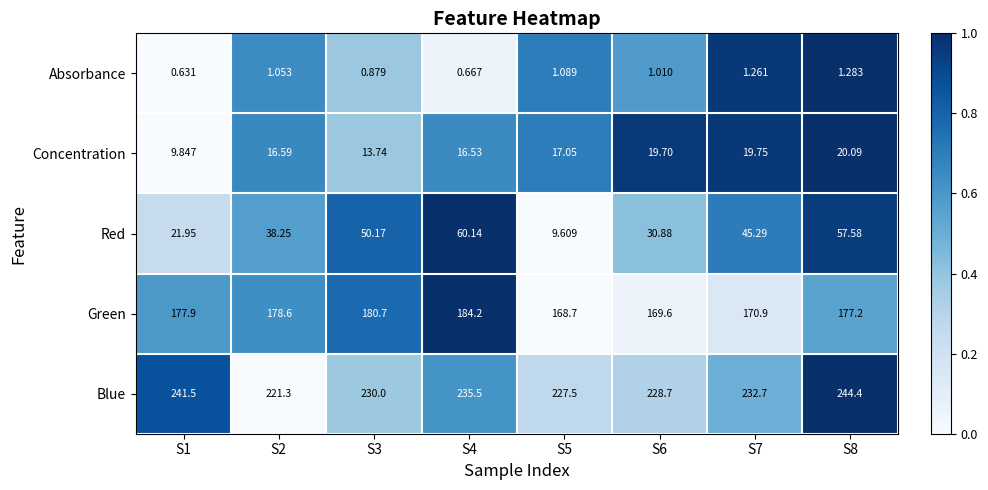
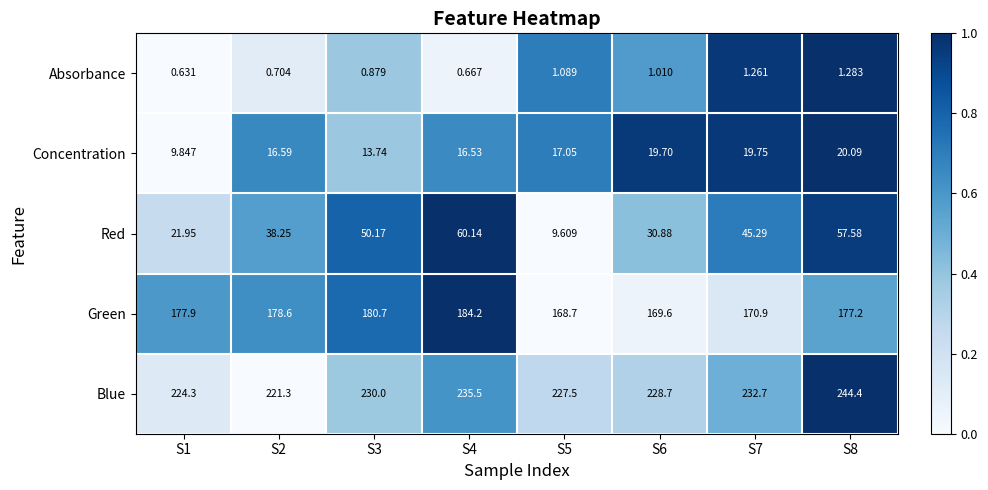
  {
    "Absorbance": {
      "S1": 0.631,
-     "S2": 1.053,
+     "S2": 0.704,
      "S3": 0.879,
      "S4": 0.667,
      "S5": 1.089,
      "S6": 1.010,
      "S7": 1.261,
      "S8": 1.283
    },
    "Concentration": {
      "S1": 9.847,
      "S2": 16.59,
      "S3": 13.74,
      "S4": 16.53,
      "S5": 17.05,
      "S6": 19.70,
      "S7": 19.75,
      "S8": 20.09
    },
    "Red": {
      "S1": 21.95,
      "S2": 38.25,
      "S3": 50.17,
      "S4": 60.14,
      "S5": 9.609,
      "S6": 30.88,
      "S7": 45.29,
      "S8": 57.58
    },
    "Green": {
      "S1": 177.9,
      "S2": 178.6,
      "S3": 180.7,
      "S4": 184.2,
      "S5": 168.7,
      "S6": 169.6,
      "S7": 170.9,
      "S8": 177.2
    },
    "Blue": {
-     "S1": 241.5,
+     "S1": 224.3,
      "S2": 221.3,
      "S3": 230.0,
      "S4": 235.5,
      "S5": 227.5,
      "S6": 228.7,
      "S7": 232.7,
      "S8": 244.4
    }
  }
